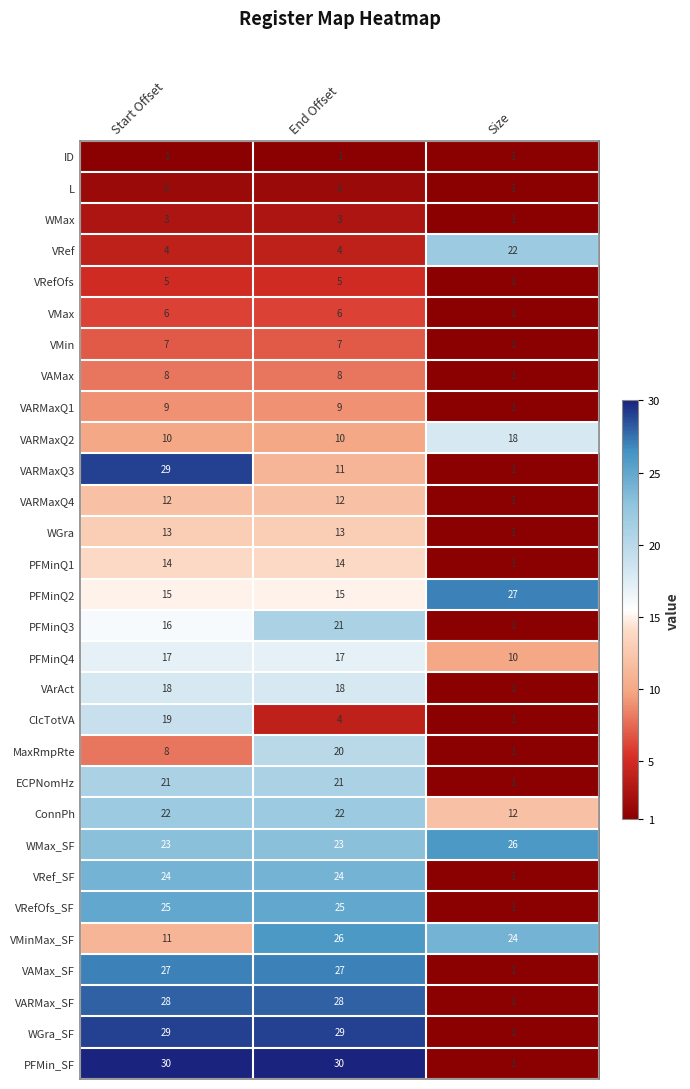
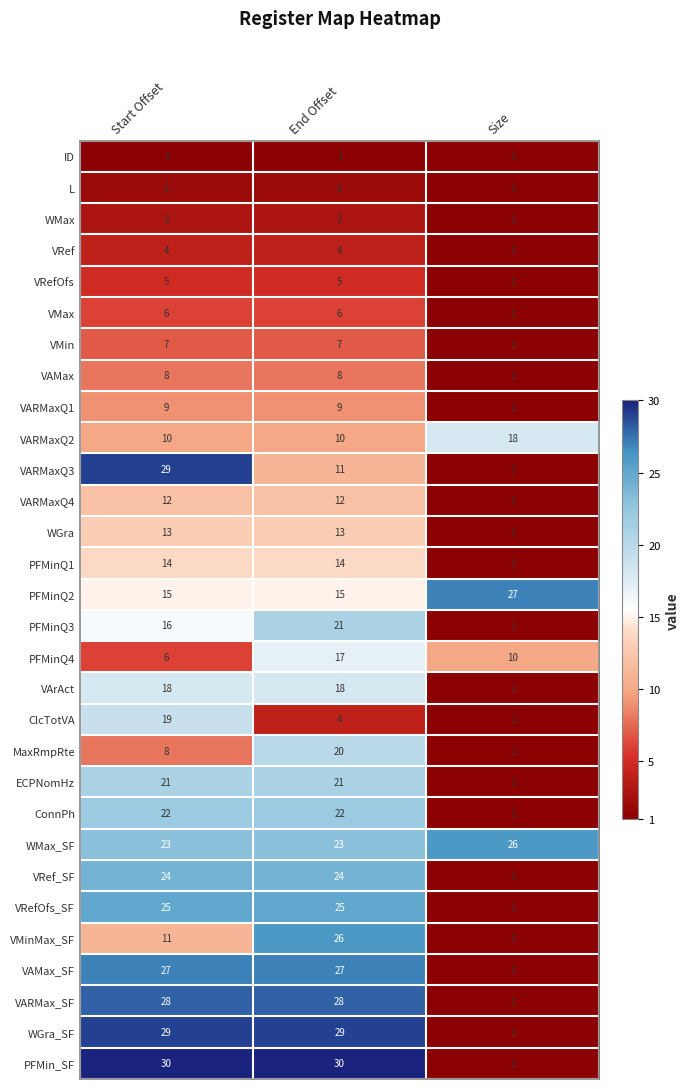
  {
    "ID": {
      "Start Offset": 1,
      "End Offset": 1,
      "Size": 1
    },
    "L": {
      "Start Offset": 2,
      "End Offset": 2,
      "Size": 1
    },
    "WMax": {
      "Start Offset": 3,
      "End Offset": 3,
      "Size": 1
    },
    "VRef": {
      "Start Offset": 4,
      "End Offset": 4,
-     "Size": 22
+     "Size": 1
    },
    "VRefOfs": {
      "Start Offset": 5,
      "End Offset": 5,
      "Size": 1
    },
    "VMax": {
      "Start Offset": 6,
      "End Offset": 6,
      "Size": 1
    },
    "VMin": {
      "Start Offset": 7,
      "End Offset": 7,
      "Size": 1
    },
    "VAMax": {
      "Start Offset": 8,
      "End Offset": 8,
      "Size": 1
    },
    "VARMaxQ1": {
      "Start Offset": 9,
      "End Offset": 9,
      "Size": 1
    },
    "VARMaxQ2": {
      "Start Offset": 10,
      "End Offset": 10,
      "Size": 18
    },
    "VARMaxQ3": {
      "Start Offset": 29,
      "End Offset": 11,
      "Size": 1
    },
    "VARMaxQ4": {
      "Start Offset": 12,
      "End Offset": 12,
      "Size": 1
    },
    "WGra": {
      "Start Offset": 13,
      "End Offset": 13,
      "Size": 1
    },
    "PFMinQ1": {
      "Start Offset": 14,
      "End Offset": 14,
      "Size": 1
    },
    "PFMinQ2": {
      "Start Offset": 15,
      "End Offset": 15,
      "Size": 27
    },
    "PFMinQ3": {
      "Start Offset": 16,
      "End Offset": 21,
      "Size": 1
    },
    "PFMinQ4": {
-     "Start Offset": 17,
+     "Start Offset": 6,
      "End Offset": 17,
      "Size": 10
    },
    "VArAct": {
      "Start Offset": 18,
      "End Offset": 18,
      "Size": 1
    },
    "ClcTotVA": {
      "Start Offset": 19,
      "End Offset": 4,
      "Size": 1
    },
    "MaxRmpRte": {
      "Start Offset": 8,
      "End Offset": 20,
      "Size": 1
    },
    "ECPNomHz": {
      "Start Offset": 21,
      "End Offset": 21,
      "Size": 1
    },
    "ConnPh": {
      "Start Offset": 22,
      "End Offset": 22,
-     "Size": 12
+     "Size": 1
    },
    "WMax_SF": {
      "Start Offset": 23,
      "End Offset": 23,
      "Size": 26
    },
    "VRef_SF": {
      "Start Offset": 24,
      "End Offset": 24,
      "Size": 1
    },
    "VRefOfs_SF": {
      "Start Offset": 25,
      "End Offset": 25,
      "Size": 1
    },
    "VMinMax_SF": {
      "Start Offset": 11,
      "End Offset": 26,
-     "Size": 24
+     "Size": 1
    },
    "VAMax_SF": {
      "Start Offset": 27,
      "End Offset": 27,
      "Size": 1
    },
    "VARMax_SF": {
      "Start Offset": 28,
      "End Offset": 28,
      "Size": 1
    },
    "WGra_SF": {
      "Start Offset": 29,
      "End Offset": 29,
      "Size": 1
    },
    "PFMin_SF": {
      "Start Offset": 30,
      "End Offset": 30,
      "Size": 1
    }
  }
